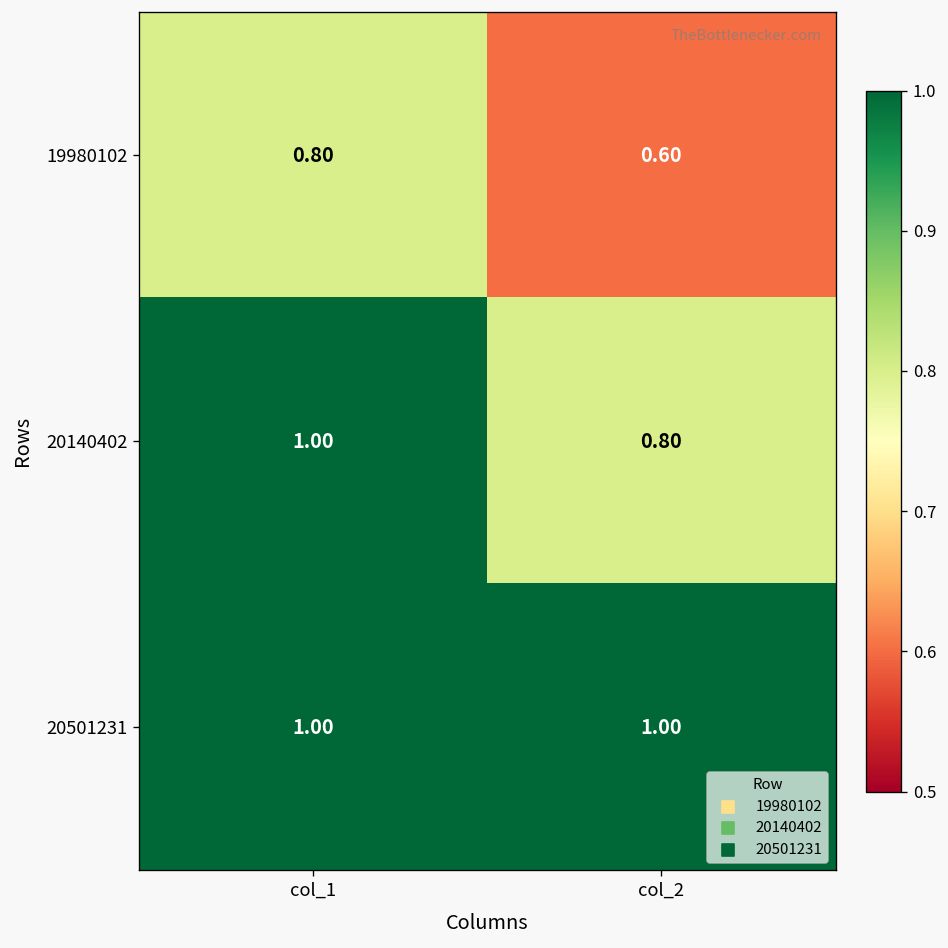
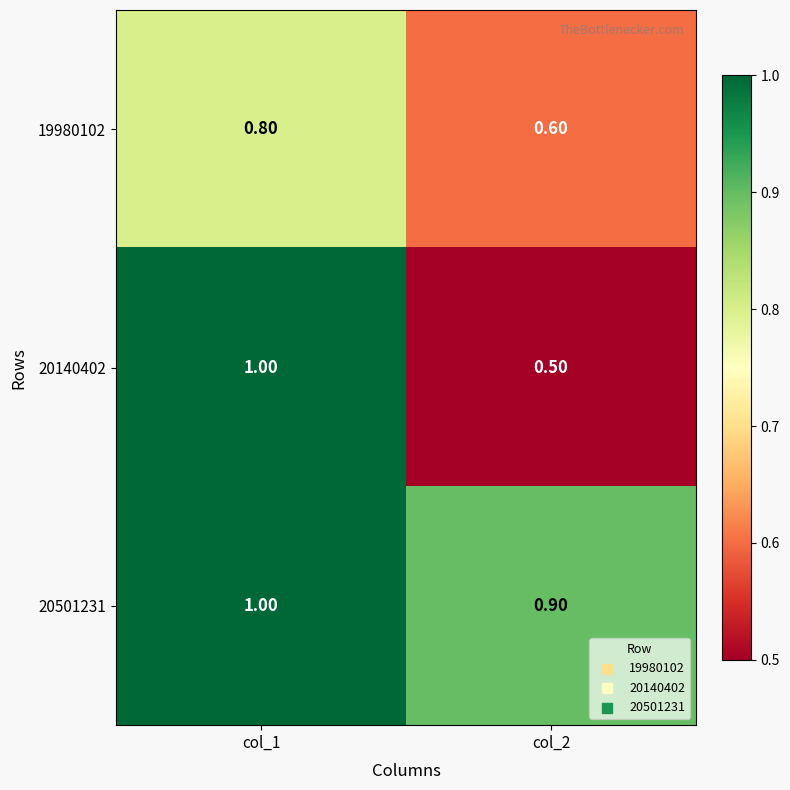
  {
    "19980102": {
      "col_1": 0.80
    },
    "20140402": {
      "col_1": 1.00,
-     "col_2": 0.80
+     "col_2": 0.50
    },
    "20501231": {
      "col_1": 1.00,
-     "col_2": 1.00
+     "col_2": 0.90
    }
  }
